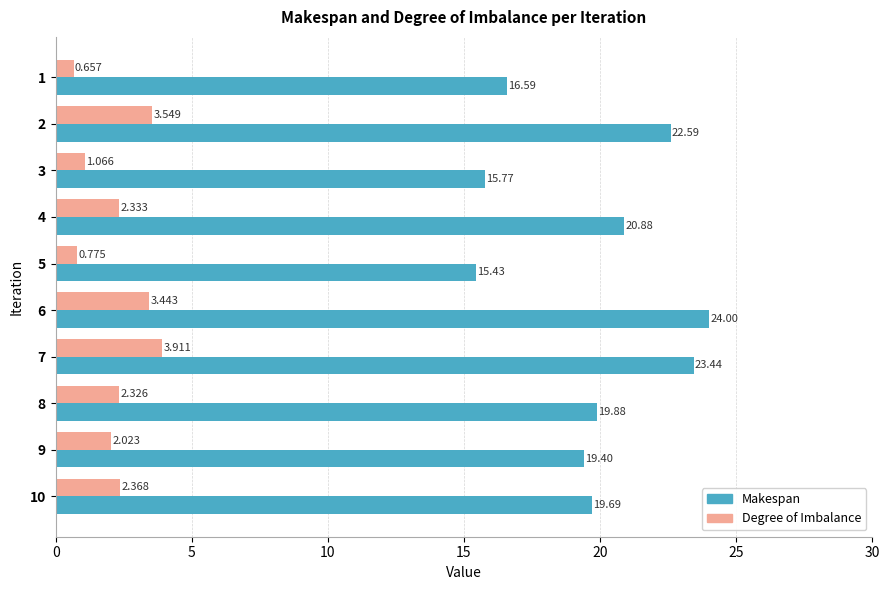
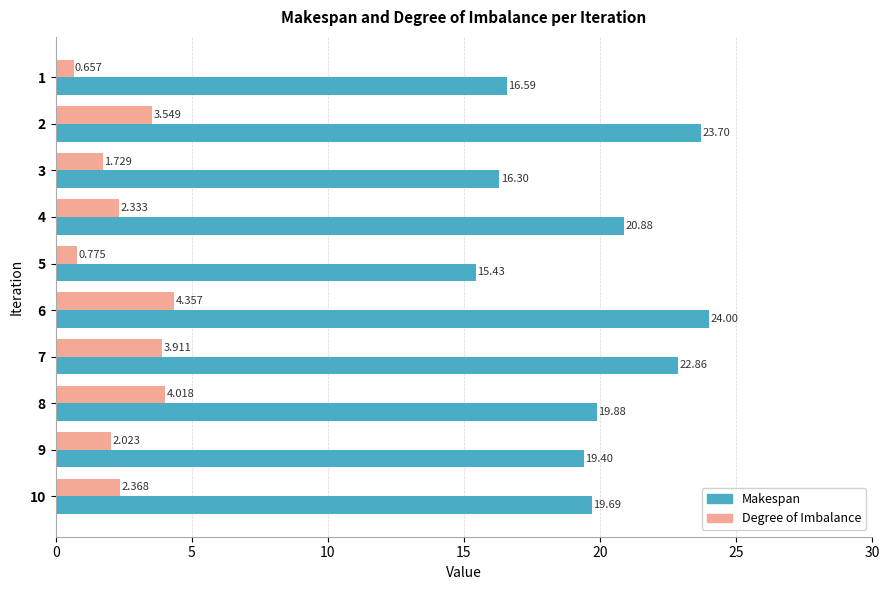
  {
    "Makespan": {
      "1": 16.59,
-     "2": 22.59,
-     "3": 15.77,
+     "2": 23.70,
+     "3": 16.30,
      "4": 20.88,
      "5": 15.43,
      "6": 24.00,
-     "7": 23.44,
+     "7": 22.86,
      "8": 19.88,
      "9": 19.40,
      "10": 19.69
    },
    "Degree of Imbalance": {
      "1": 0.657,
      "2": 3.549,
-     "3": 1.066,
+     "3": 1.729,
      "4": 2.333,
      "5": 0.775,
-     "6": 3.443,
+     "6": 4.357,
      "7": 3.911,
-     "8": 2.326,
+     "8": 4.018,
      "9": 2.023,
      "10": 2.368
    }
  }
